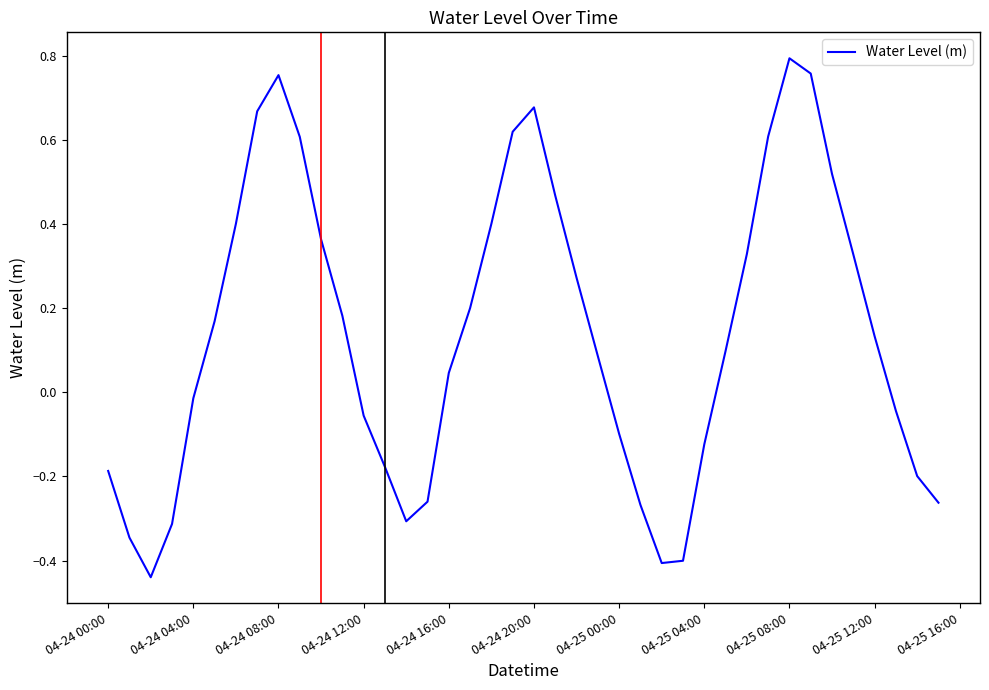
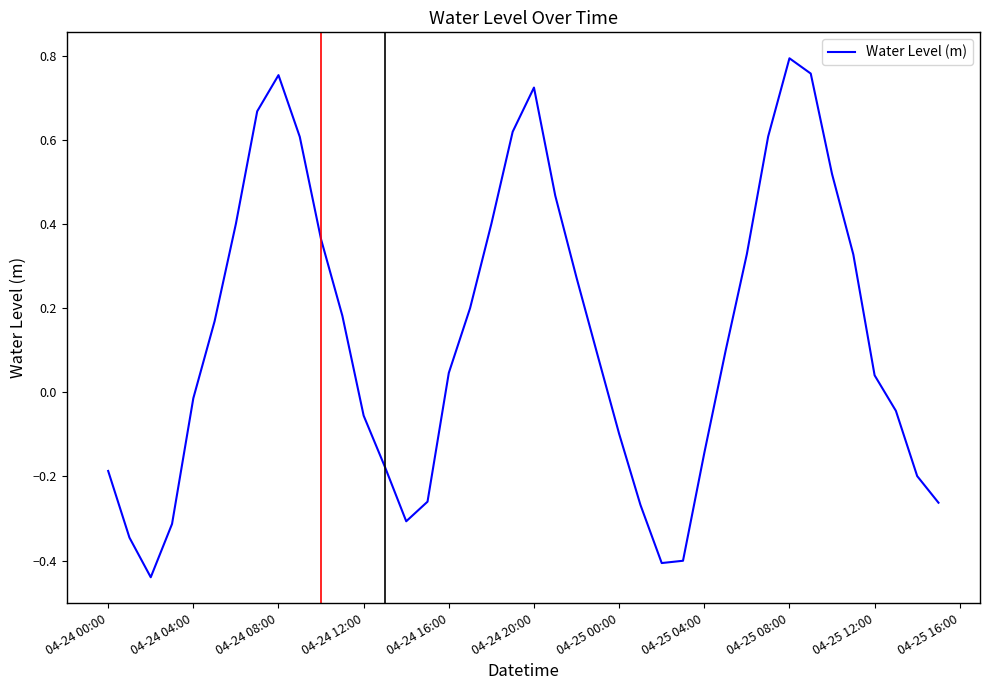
  {
    "04-24 00:00": -0.19,
    "04-24 04:00": -0.01,
    "04-24 08:00": 0.75,
    "04-24 12:00": -0.06,
    "04-24 16:00": 0.05,
-   "04-24 20:00": 0.68,
+   "04-24 20:00": 0.72,
    "04-25 00:00": -0.10,
-   "04-25 04:00": -0.12,
+   "04-25 04:00": -0.14,
    "04-25 08:00": 0.79,
-   "04-25 12:00": 0.13
+   "04-25 12:00": 0.04
  }
